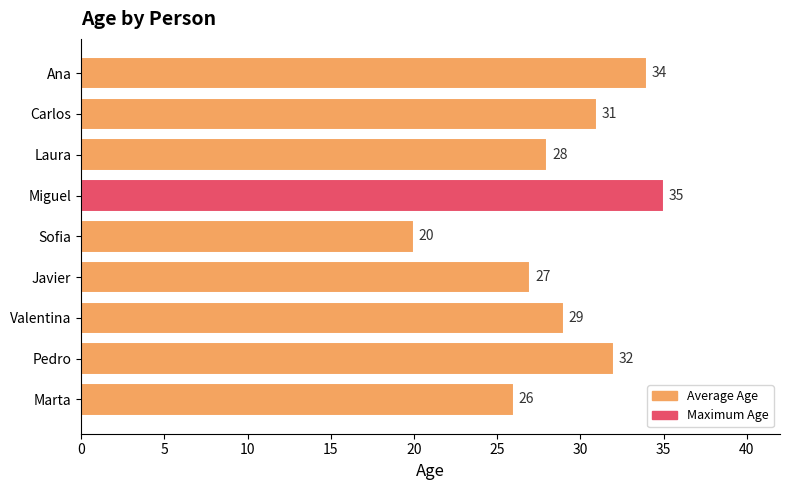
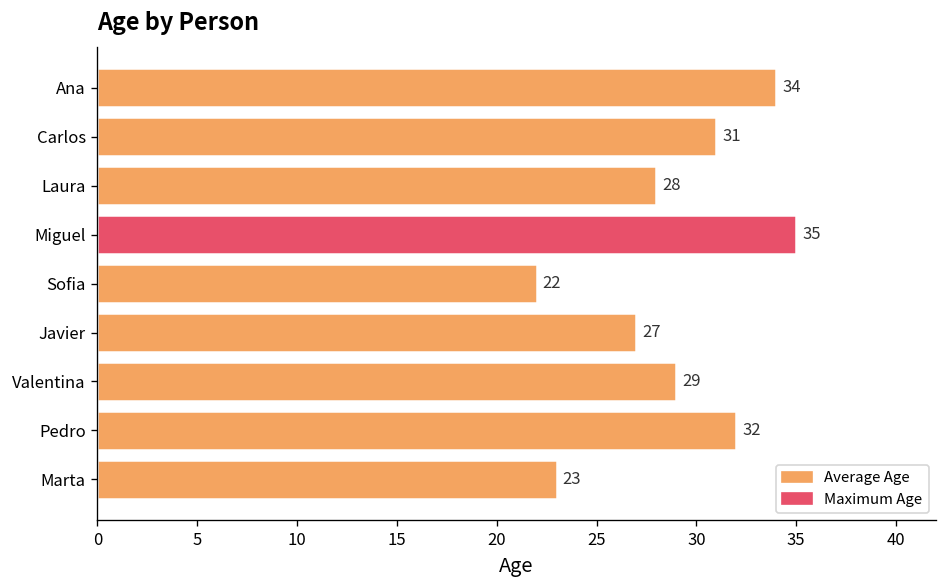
  {
    "Ana": 34,
    "Carlos": 31,
    "Laura": 28,
    "Miguel": 35,
-   "Sofia": 20,
+   "Sofia": 22,
    "Javier": 27,
    "Valentina": 29,
    "Pedro": 32,
-   "Marta": 26
+   "Marta": 23
  }
